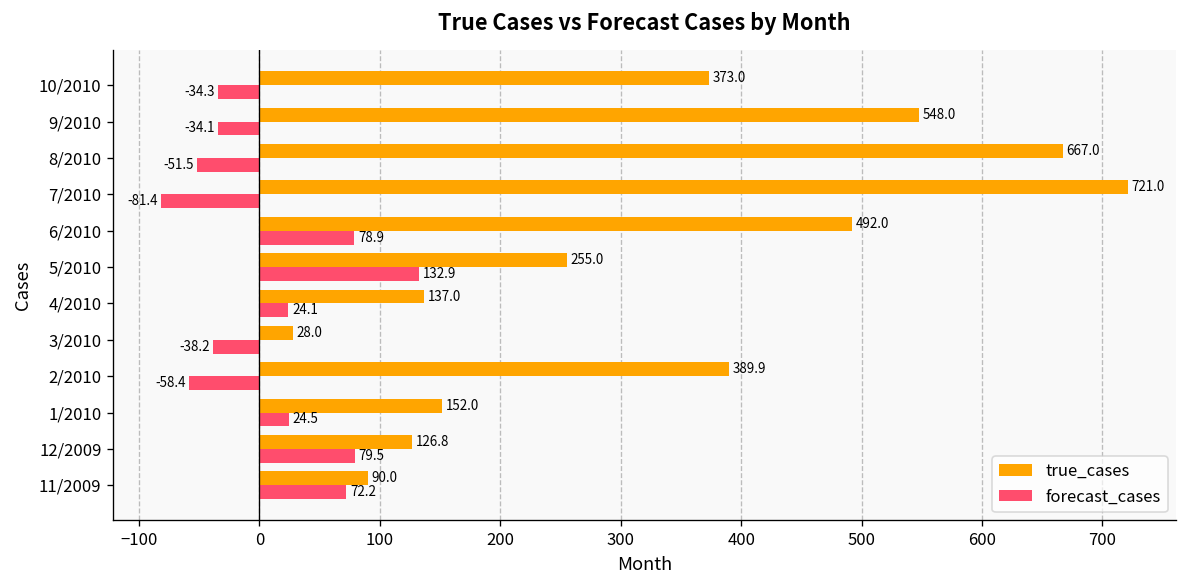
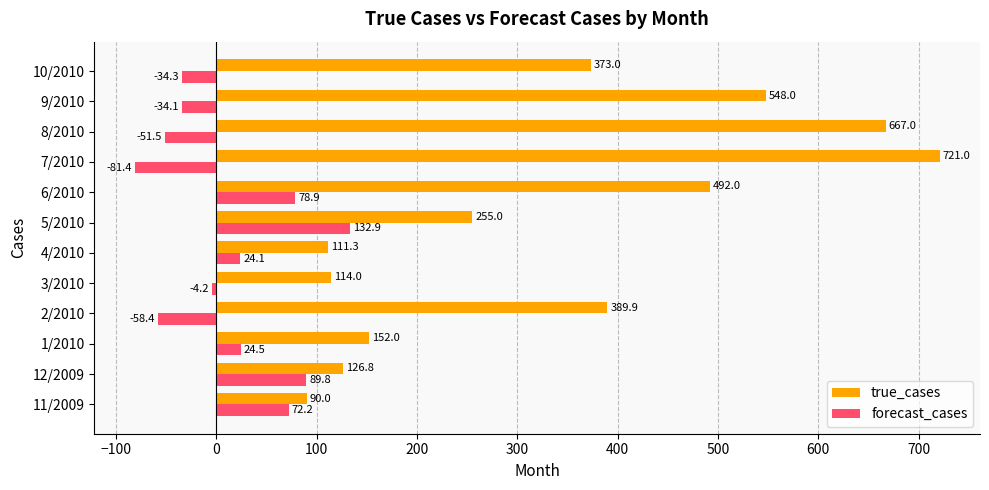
  {
    "true_cases": {
      "10/2010": 373.0,
      "9/2010": 548.0,
      "8/2010": 667.0,
      "7/2010": 721.0,
      "6/2010": 492.0,
      "5/2010": 255.0,
-     "4/2010": 137.0,
-     "3/2010": 28.0,
+     "4/2010": 111.3,
+     "3/2010": 114.0,
      "2/2010": 389.9,
      "1/2010": 152.0,
      "12/2009": 126.8,
      "11/2009": 90.0
    },
    "forecast_cases": {
      "10/2010": -34.3,
      "9/2010": -34.1,
      "8/2010": -51.5,
      "7/2010": -81.4,
      "6/2010": 78.9,
      "5/2010": 132.9,
      "4/2010": 24.1,
-     "3/2010": -38.2,
+     "3/2010": -4.2,
      "2/2010": -58.4,
      "1/2010": 24.5,
-     "12/2009": 79.5,
+     "12/2009": 89.8,
      "11/2009": 72.2
    }
  }
